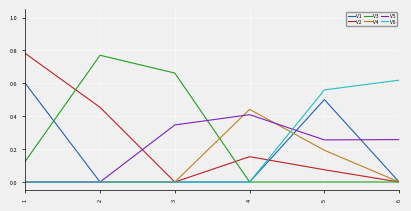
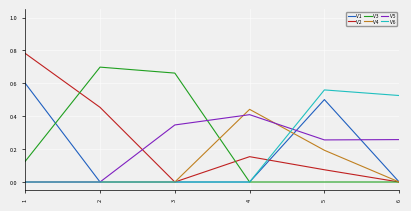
  {
    "V1": {
      "1": 0.60,
      "5": 0.50
    },
    "V2": {
      "1": 0.78,
      "2": 0.45,
      "4": 0.15,
      "5": 0.07
    },
    "V3": {
      "1": 0.13,
-     "2": 0.77,
+     "2": 0.70,
      "3": 0.66,
      "5": 0.00
    },
    "V4": {
      "4": 0.44,
      "5": 0.19
    },
    "V5": {
      "3": 0.35,
      "4": 0.41,
      "5": 0.26,
      "6": 0.26
    },
    "V6": {
      "5": 0.56,
-     "6": 0.62
+     "6": 0.53
    }
  }
